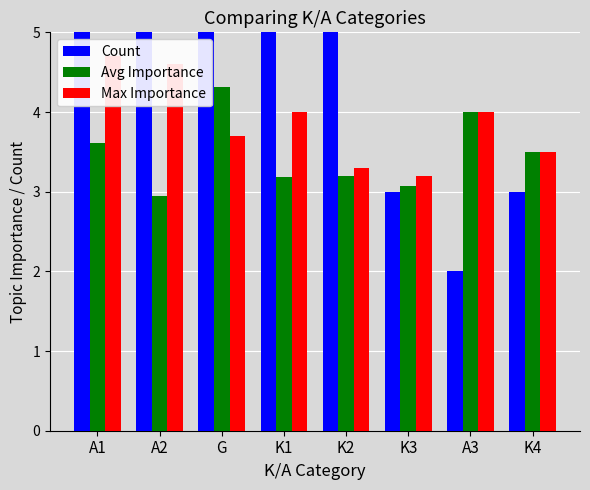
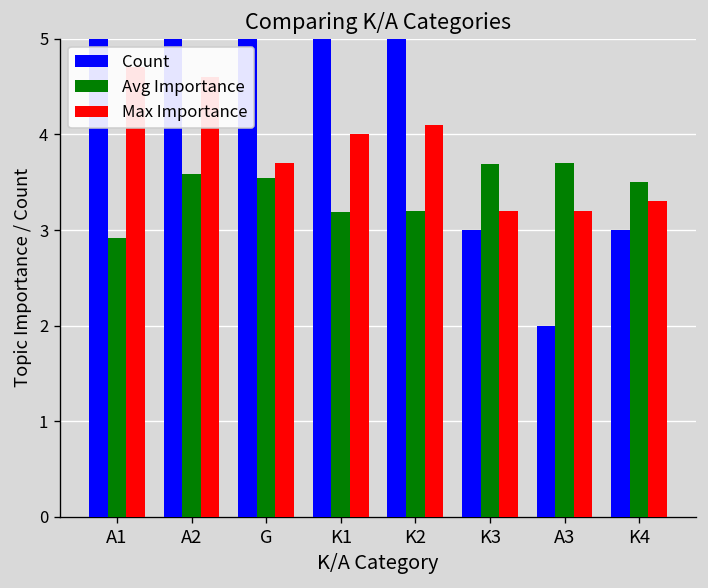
  {
    "Count": {
      "K3": 3.0,
      "A3": 2.0,
      "K4": 3.0
    },
    "Avg Importance": {
-     "A1": 3.6,
-     "A2": 3.0,
-     "G": 4.3,
+     "A1": 2.9,
+     "A2": 3.6,
+     "G": 3.5,
      "K1": 3.2,
      "K2": 3.2,
-     "K3": 3.1,
-     "A3": 4.0,
+     "K3": 3.7,
+     "A3": 3.7,
      "K4": 3.5
    },
    "Max Importance": {
      "G": 3.7,
      "K1": 4.0,
-     "K2": 3.3,
+     "K2": 4.1,
      "K3": 3.2,
-     "A3": 4.0,
-     "K4": 3.5
+     "A3": 3.2,
+     "K4": 3.3
    }
  }
